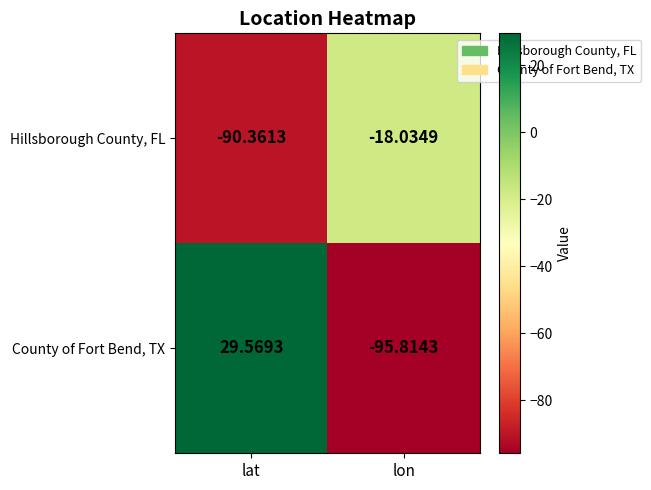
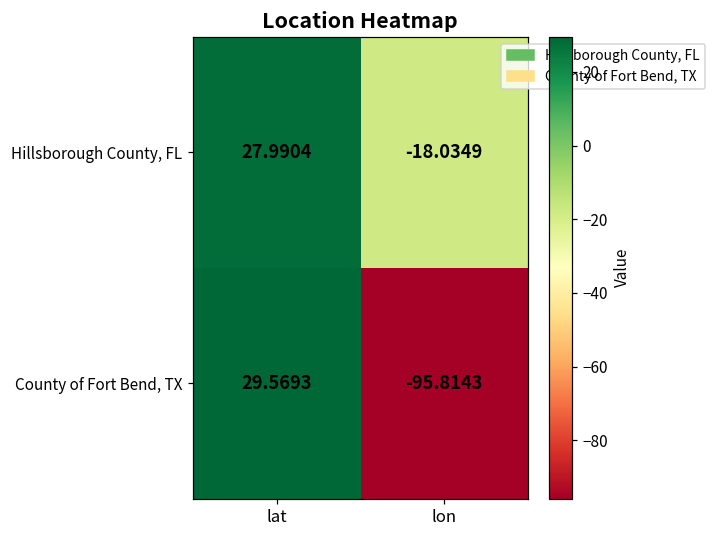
  {
    "Hillsborough County, FL": {
-     "lat": -90.3613,
+     "lat": 27.9904,
      "lon": -18.0349
    },
    "County of Fort Bend, TX": {
      "lat": 29.5693,
      "lon": -95.8143
    }
  }
